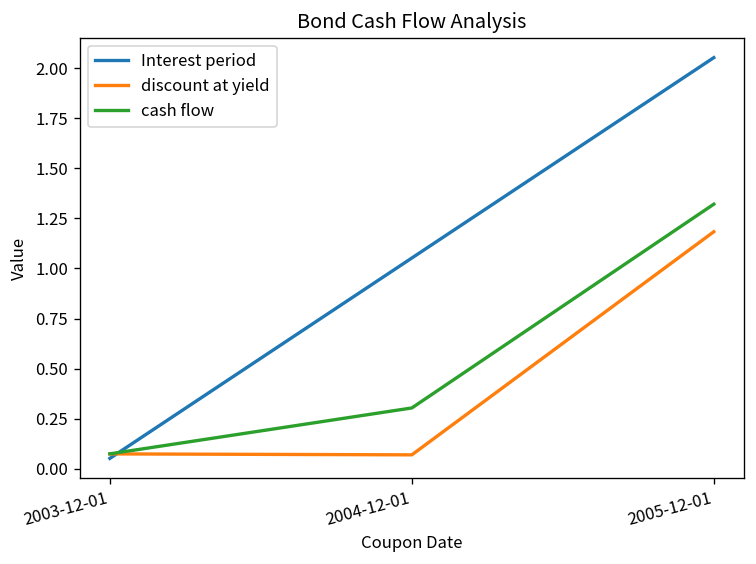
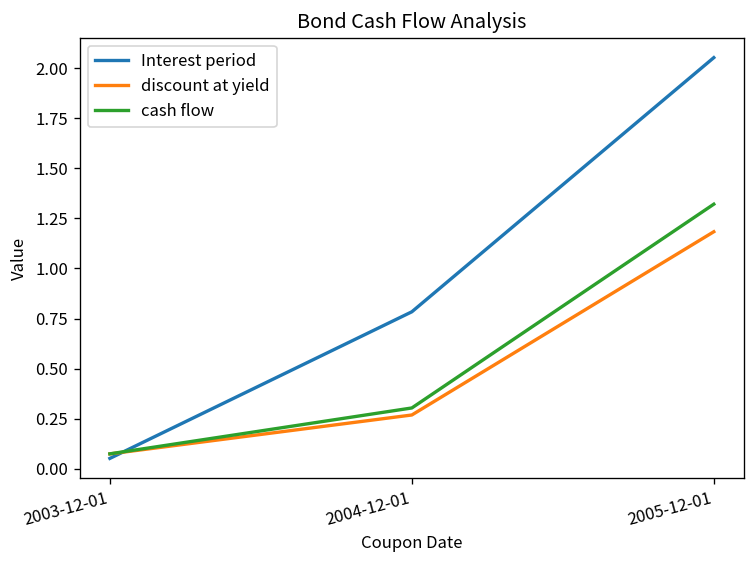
  {
    "Interest period": {
      "2003-12-01": 0.05,
-     "2004-12-01": 1.05,
+     "2004-12-01": 0.78,
      "2005-12-01": 2.05
    },
    "discount at yield": {
-     "2004-12-01": 0.07,
+     "2004-12-01": 0.27,
      "2005-12-01": 1.18
    },
    "cash flow": {
      "2004-12-01": 0.30,
      "2005-12-01": 1.32
    }
  }
